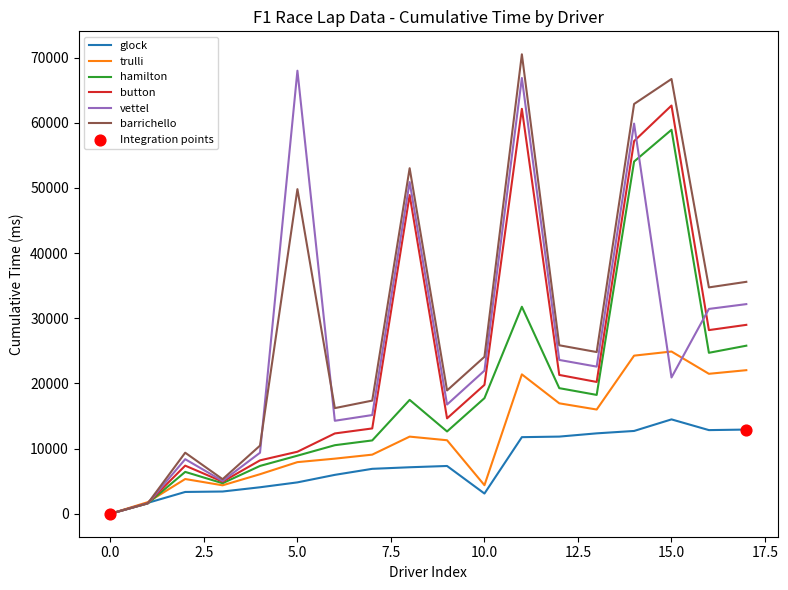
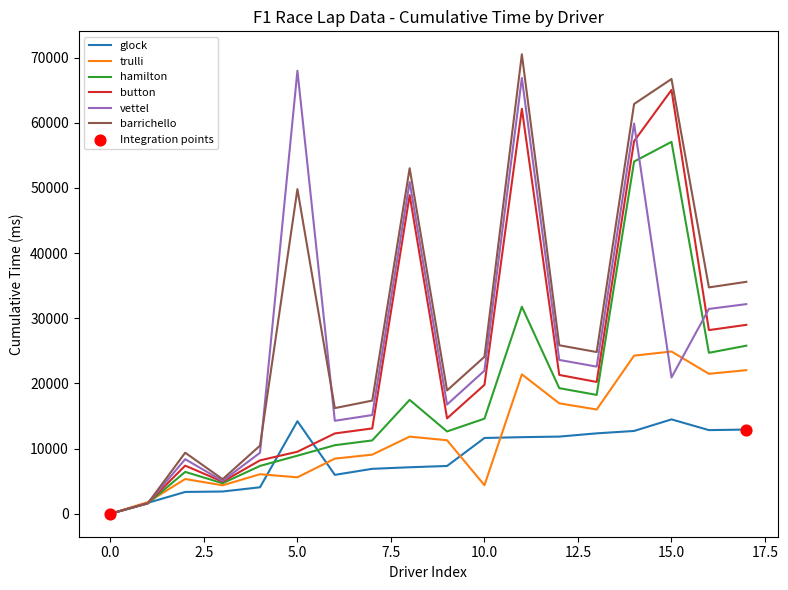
  {
    "glock": {
-     "5.0": 5000,
-     "10.0": 3000,
+     "5.0": 14000,
+     "10.0": 12000,
      "15.0": 14000
    },
    "trulli": {
-     "5.0": 8000,
+     "5.0": 6000,
      "10.0": 4000,
      "15.0": 25000
    },
    "hamilton": {
      "5.0": 9000,
-     "10.0": 18000,
-     "15.0": 59000
+     "10.0": 15000,
+     "15.0": 57000
    },
    "button": {
      "5.0": 10000,
      "10.0": 20000,
-     "15.0": 63000
+     "15.0": 65000
    },
    "vettel": {
      "5.0": 68000,
      "10.0": 22000,
      "15.0": 21000
    },
    "barrichello": {
      "5.0": 50000,
      "10.0": 24000,
      "15.0": 67000
    }
  }
